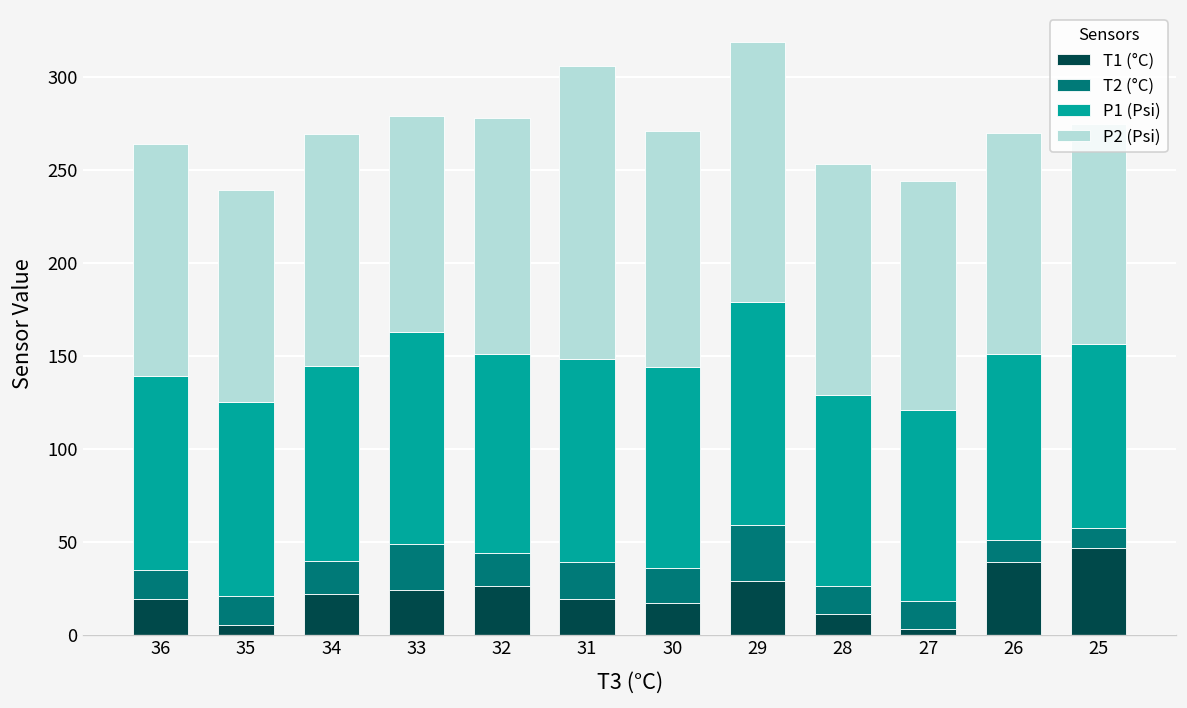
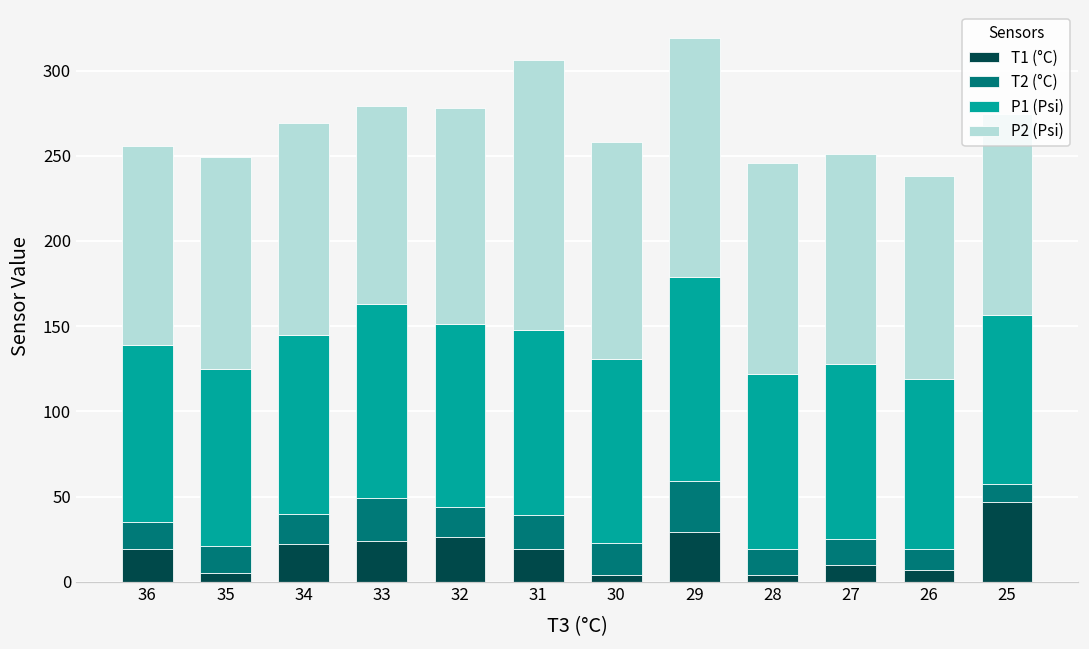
  {
    "T1 (°C)": {
      "36": 19,
      "35": 5,
      "34": 22,
      "33": 24,
      "32": 26,
      "31": 19,
-     "30": 17,
+     "30": 4,
      "29": 29,
-     "28": 11,
-     "27": 3,
-     "26": 39,
+     "28": 4,
+     "27": 10,
+     "26": 7,
      "25": 47
    },
    "P2 (Psi)": {
-     "36": 125,
-     "35": 114,
+     "36": 117,
+     "35": 124,
      "34": 125,
      "33": 116,
      "32": 127,
      "31": 158,
      "30": 127,
      "29": 140,
      "28": 124,
      "27": 123,
      "26": 119
    }
  }
